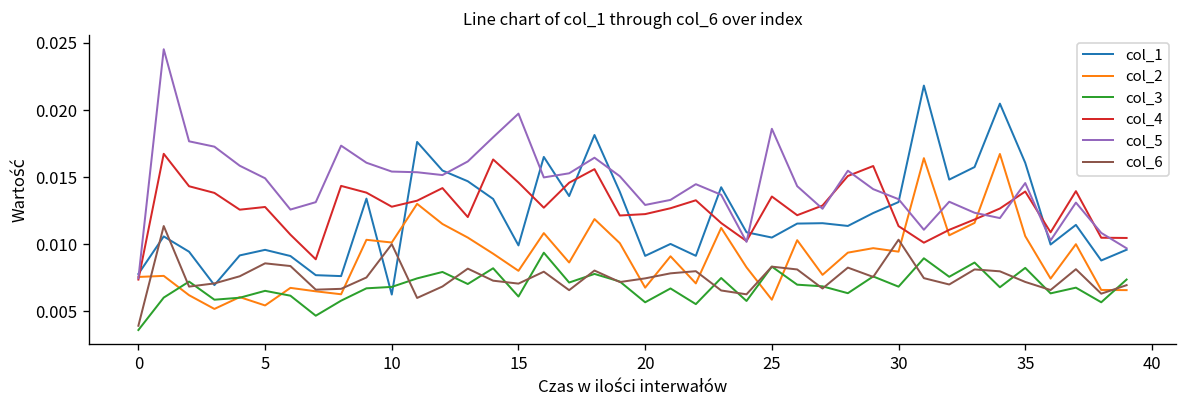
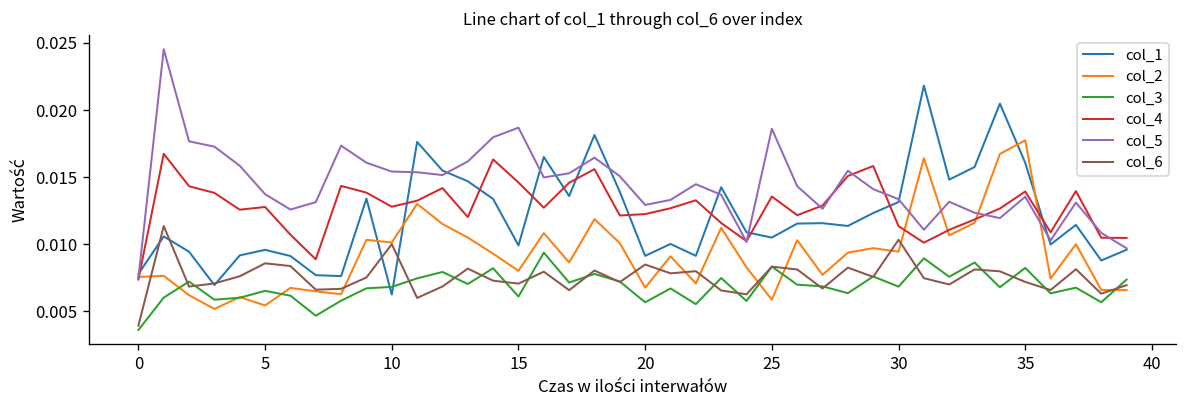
  {
    "col_1": {
      "5": 0.0096,
      "10": 0.0062,
      "15": 0.0099,
      "20": 0.0091,
      "25": 0.0105,
      "35": 0.0161
    },
    "col_2": {
      "5": 0.0054,
      "15": 0.0080,
      "20": 0.0068,
      "25": 0.0059,
      "30": 0.0094,
-     "35": 0.0106
+     "35": 0.0177
    },
    "col_3": {
      "0": 0.0036,
      "5": 0.0065,
      "10": 0.0068,
      "15": 0.0061,
      "20": 0.0057,
      "30": 0.0068,
      "35": 0.0082
    },
    "col_4": {
      "5": 0.0128,
      "10": 0.0128,
      "15": 0.0146,
      "20": 0.0122,
      "25": 0.0136,
      "30": 0.0113,
      "35": 0.0139
    },
    "col_5": {
-     "5": 0.0149,
+     "5": 0.0137,
      "10": 0.0154,
-     "15": 0.0197,
+     "15": 0.0187,
      "20": 0.0129,
      "25": 0.0186,
-     "35": 0.0146
+     "35": 0.0135
    },
    "col_6": {
      "0": 0.0039,
      "5": 0.0086,
      "15": 0.0071,
-     "20": 0.0074,
+     "20": 0.0085,
      "30": 0.0103,
      "35": 0.0072
    }
  }
